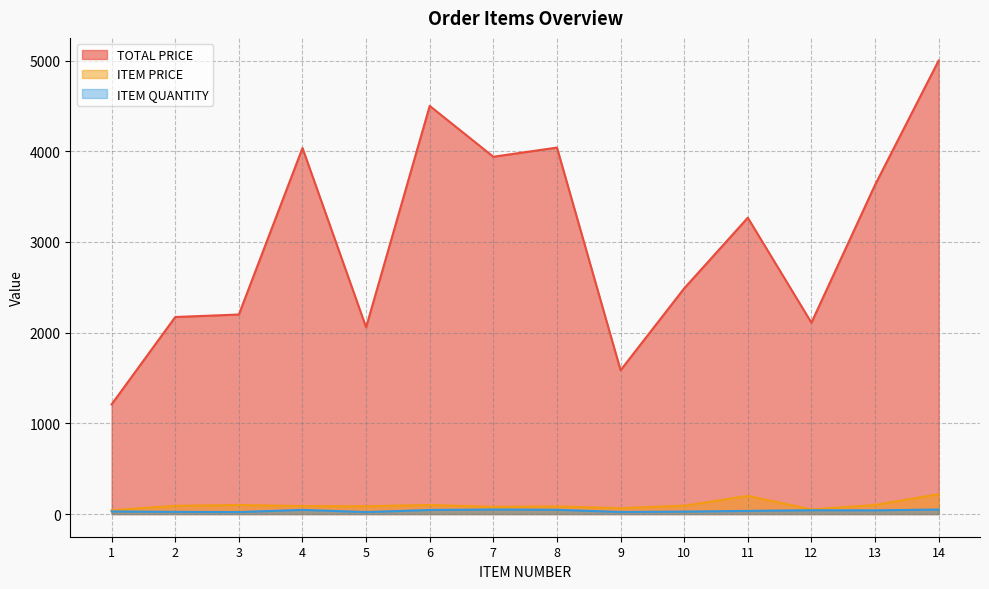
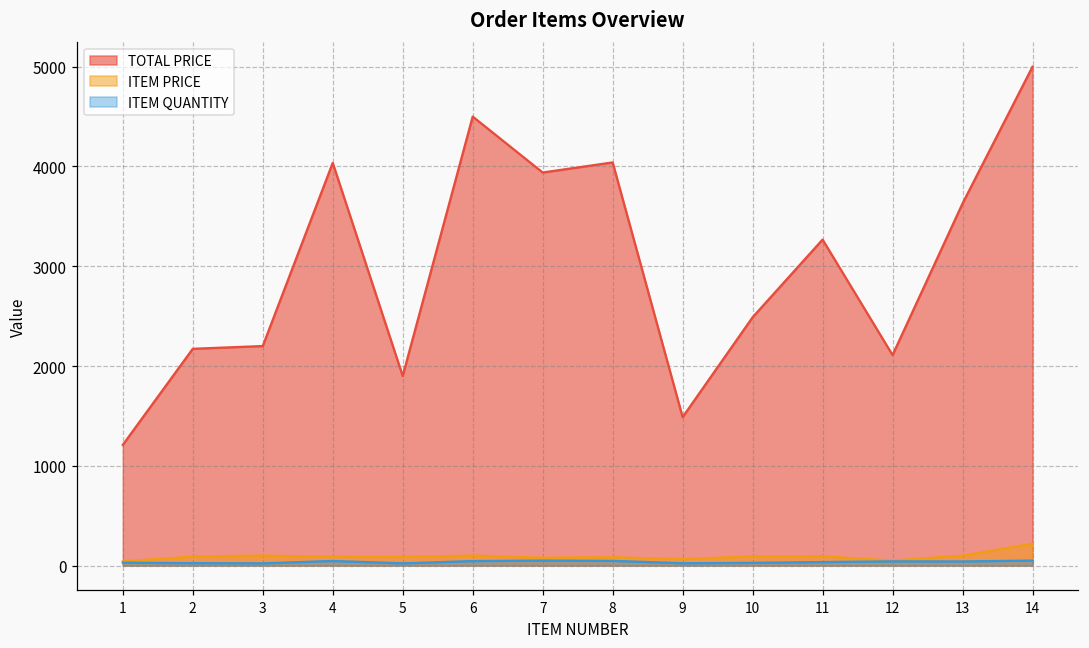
  {
    "TOTAL PRICE": {
      "1": 1200,
      "2": 2200,
      "3": 2200,
      "4": 4000,
-     "5": 2100,
+     "5": 1900,
      "6": 4500,
      "7": 3900,
      "8": 4000,
-     "9": 1600,
+     "9": 1500,
      "10": 2500,
      "11": 3300,
      "12": 2100,
      "13": 3600,
      "14": 5000
    },
    "ITEM PRICE": {
      "2": 100,
      "3": 100,
      "4": 100,
      "5": 100,
      "6": 100,
      "7": 100,
      "8": 100,
      "9": 100,
      "10": 100,
-     "11": 200,
+     "11": 100,
      "13": 100,
      "14": 200
    },
    "ITEM QUANTITY": {
      "2": 0,
      "3": 0,
      "4": 0,
      "5": 0,
      "6": 0,
      "7": 100,
      "8": 0,
      "9": 0,
      "10": 0,
      "11": 0,
      "13": 0,
      "14": 100
    }
  }
